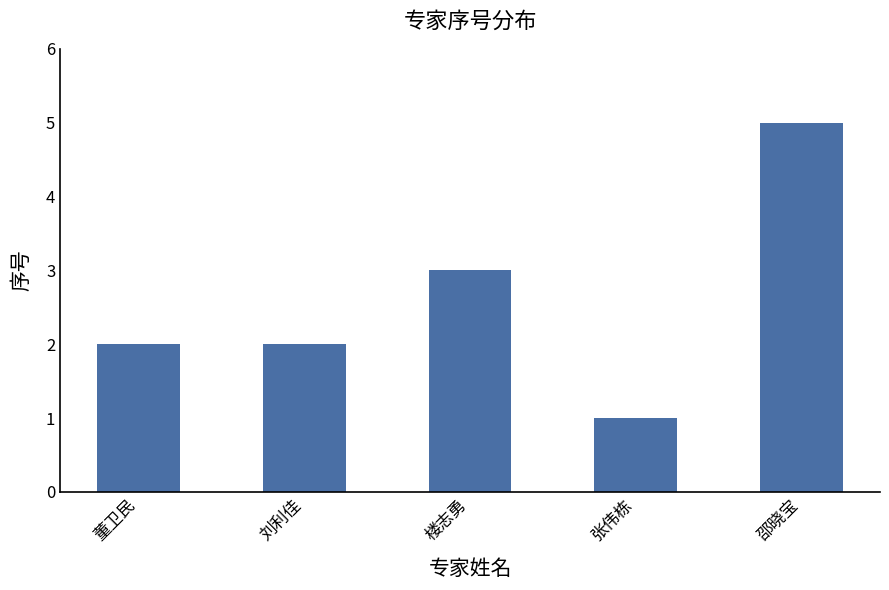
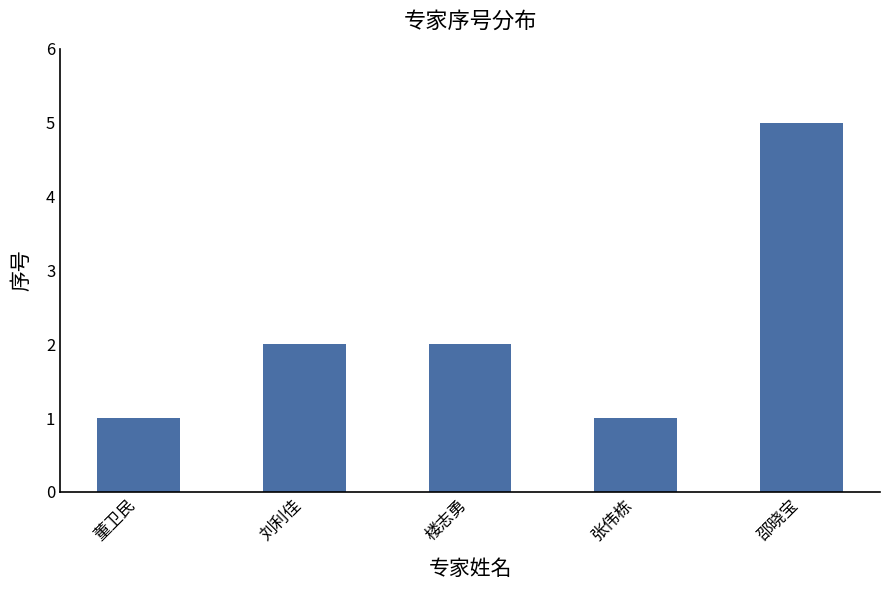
  {
-   "董卫民": 2,
+   "董卫民": 1,
    "刘利佳": 2,
-   "楼志勇": 3,
+   "楼志勇": 2,
    "张伟栋": 1,
    "邵晓宝": 5
  }
